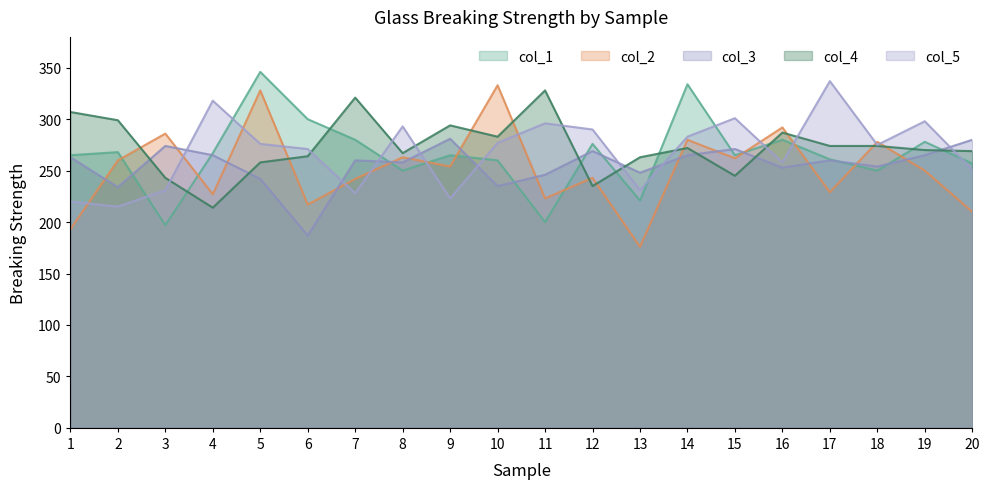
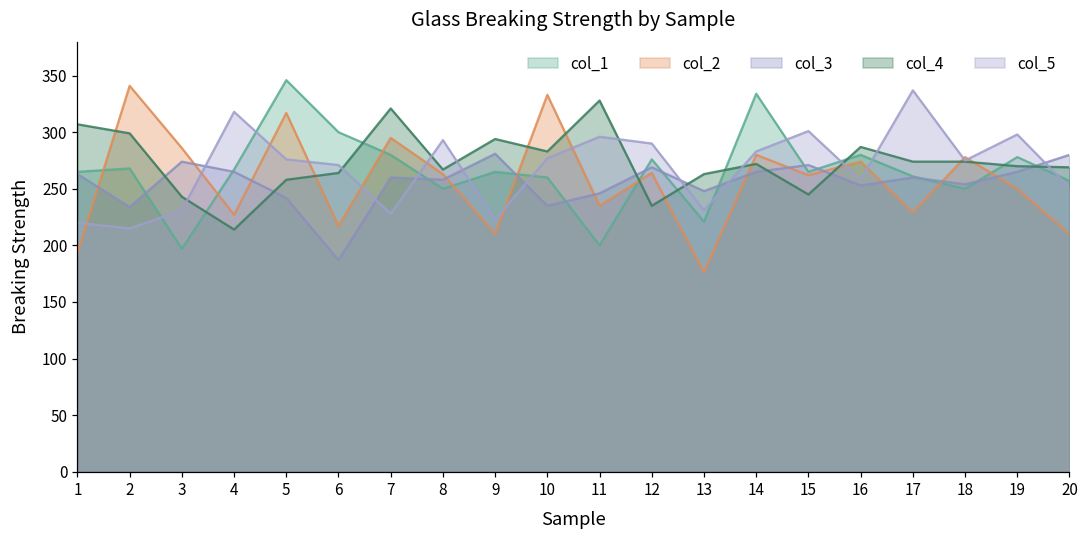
  {
    "col_2": {
      "1": 193,
-     "2": 260,
+     "2": 341,
      "3": 286,
      "4": 227,
-     "5": 328,
+     "5": 317,
      "6": 217,
-     "7": 242,
+     "7": 295,
      "8": 263,
-     "9": 254,
+     "9": 210,
      "10": 333,
-     "11": 223,
-     "12": 243,
+     "11": 235,
+     "12": 264,
      "13": 176,
      "14": 280,
      "15": 262,
-     "16": 292,
+     "16": 274,
      "17": 229,
      "18": 278,
      "19": 250,
      "20": 210
    }
  }
